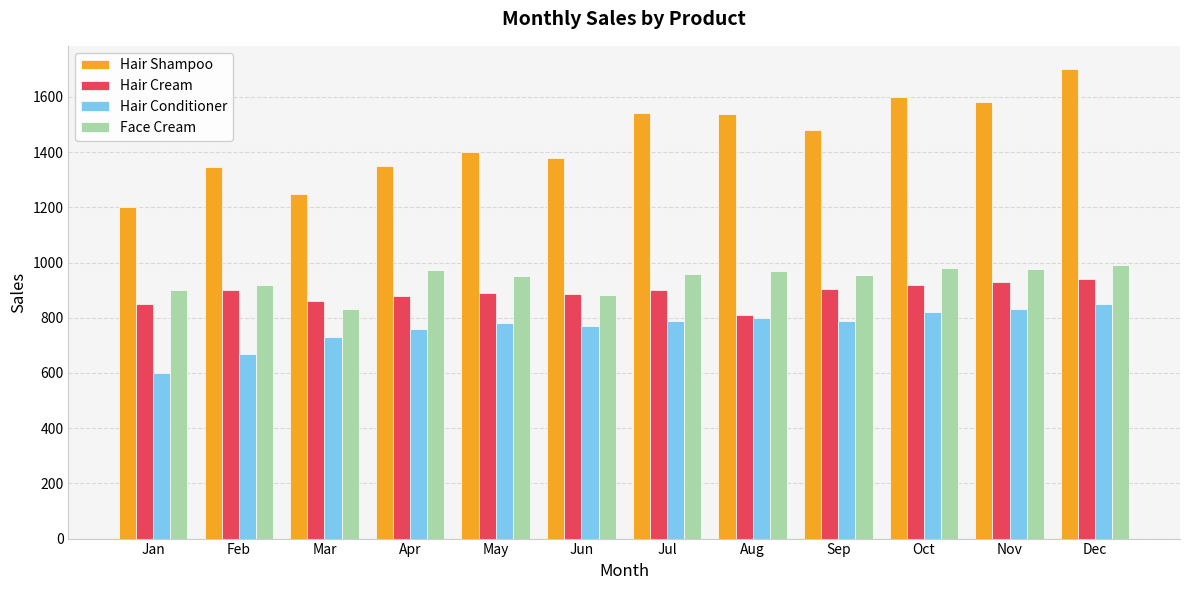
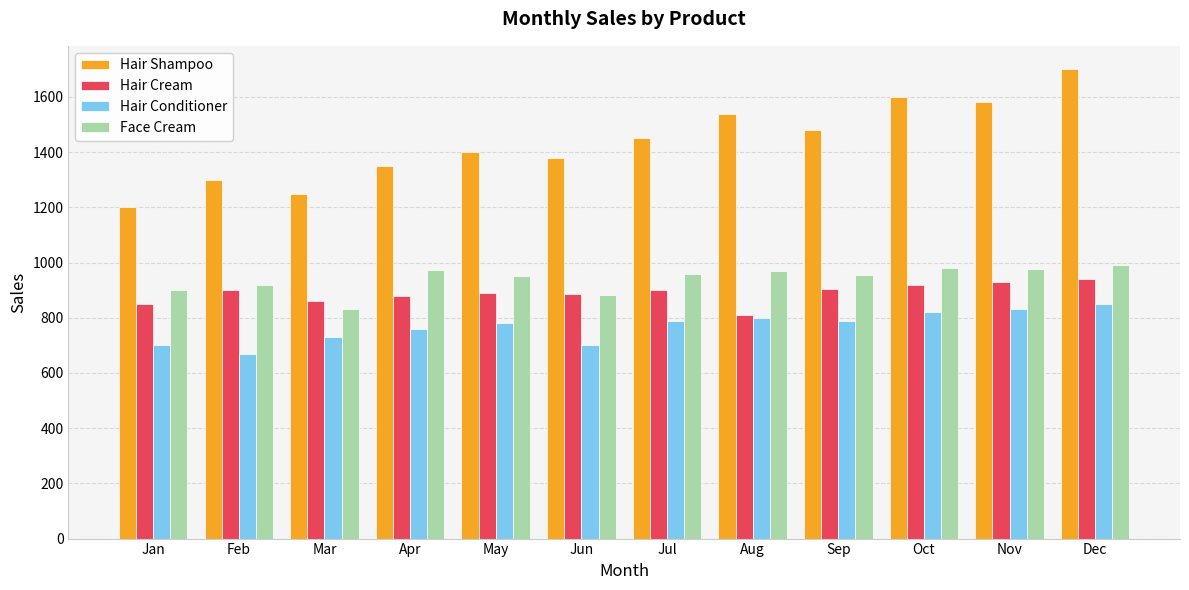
  {
    "Hair Shampoo": {
      "Jan": 1200,
-     "Feb": 1350,
+     "Feb": 1300,
      "Mar": 1250,
      "Apr": 1350,
      "May": 1400,
      "Jun": 1380,
-     "Jul": 1540,
+     "Jul": 1450,
      "Aug": 1540,
      "Sep": 1480,
      "Oct": 1600,
      "Nov": 1580,
      "Dec": 1700
    },
    "Hair Cream": {
      "Jan": 850,
      "Feb": 900,
      "Mar": 860,
      "Apr": 880,
      "May": 890,
      "Jun": 890,
      "Jul": 900,
      "Aug": 810,
      "Sep": 910,
      "Oct": 920,
      "Nov": 930,
      "Dec": 940
    },
    "Hair Conditioner": {
-     "Jan": 600,
+     "Jan": 700,
      "Feb": 670,
      "Mar": 730,
      "Apr": 760,
      "May": 780,
-     "Jun": 770,
+     "Jun": 700,
      "Jul": 790,
      "Aug": 800,
      "Sep": 790,
      "Oct": 820,
      "Nov": 830,
      "Dec": 850
    },
    "Face Cream": {
      "Jan": 900,
      "Feb": 920,
      "Mar": 830,
      "Apr": 970,
      "May": 950,
      "Jun": 880,
      "Jul": 960,
      "Aug": 970,
      "Sep": 960,
      "Oct": 980,
      "Nov": 980,
      "Dec": 990
    }
  }
